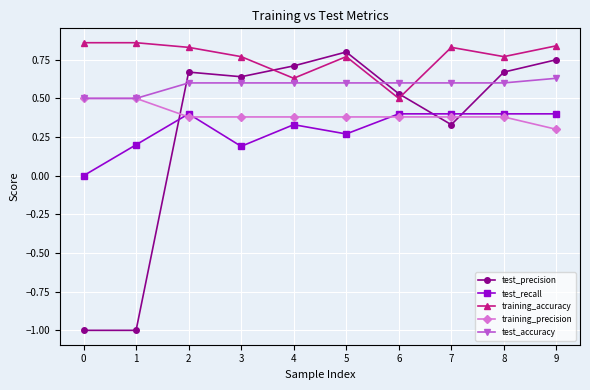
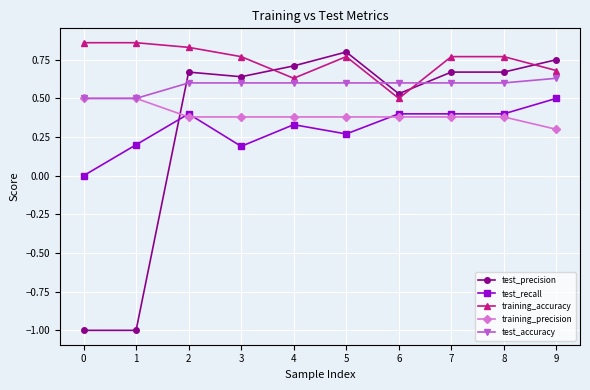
  {
    "test_precision": {
      "0": -1.00,
      "1": -1.00,
      "2": 0.67,
      "3": 0.64,
      "4": 0.71,
      "5": 0.80,
      "6": 0.53,
-     "7": 0.33,
+     "7": 0.67,
      "8": 0.67,
      "9": 0.75
    },
    "test_recall": {
      "0": 0.0,
      "1": 0.2,
      "2": 0.4,
      "3": 0.2,
      "4": 0.33,
      "5": 0.27,
      "6": 0.4,
      "7": 0.4,
      "8": 0.4,
-     "9": 0.4
+     "9": 0.5
    },
    "training_accuracy": {
      "0": 0.86,
      "1": 0.86,
      "2": 0.83,
      "3": 0.77,
      "4": 0.63,
      "5": 0.77,
      "6": 0.50,
-     "7": 0.83,
+     "7": 0.77,
      "8": 0.77,
-     "9": 0.84
+     "9": 0.68
    }
  }
